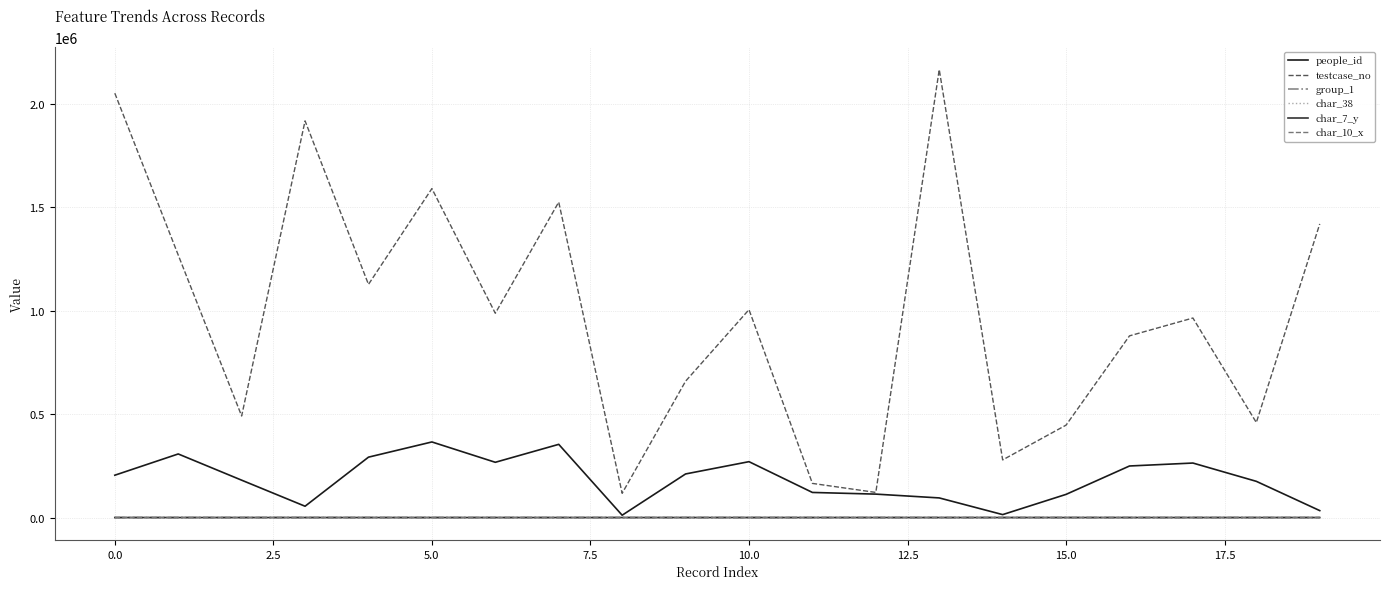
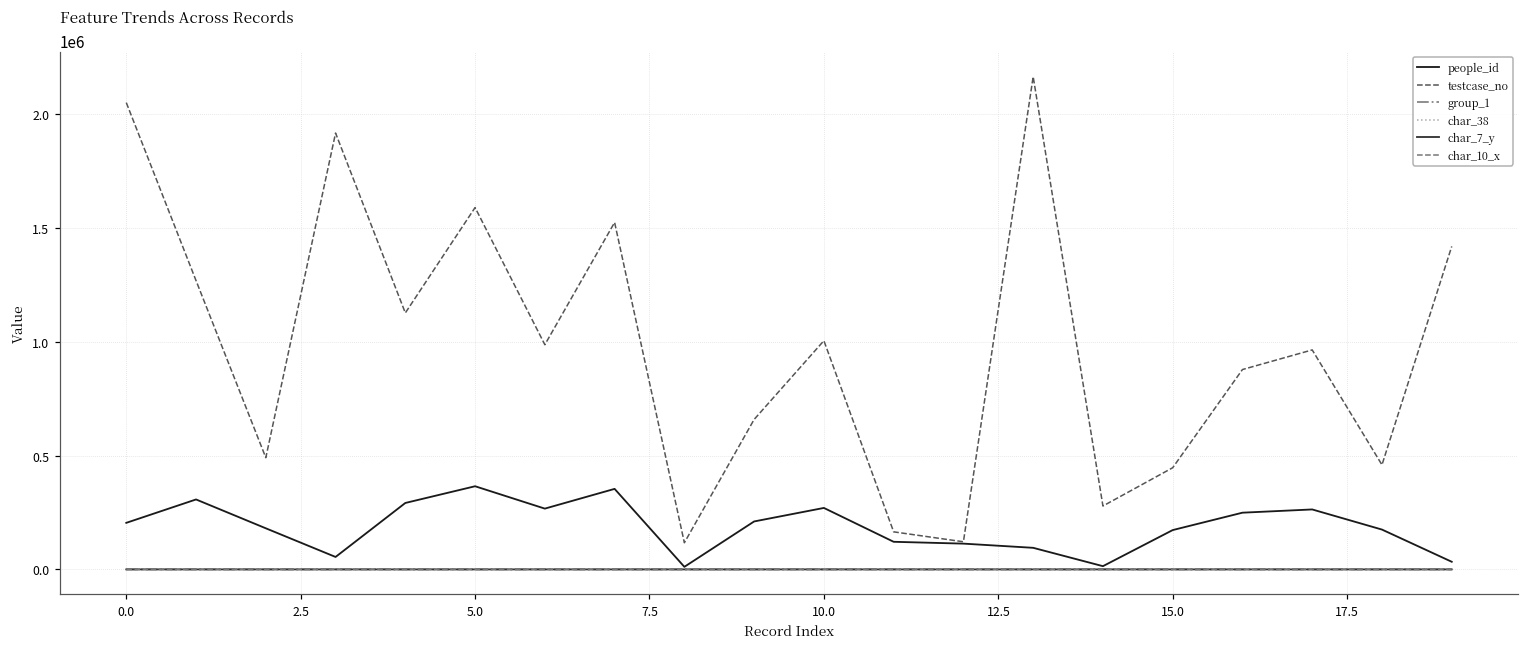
  {
    "people_id": {
      "0.0": 200000,
      "5.0": 370000,
      "10.0": 270000,
-     "15.0": 110000
+     "15.0": 170000
    }
  }
